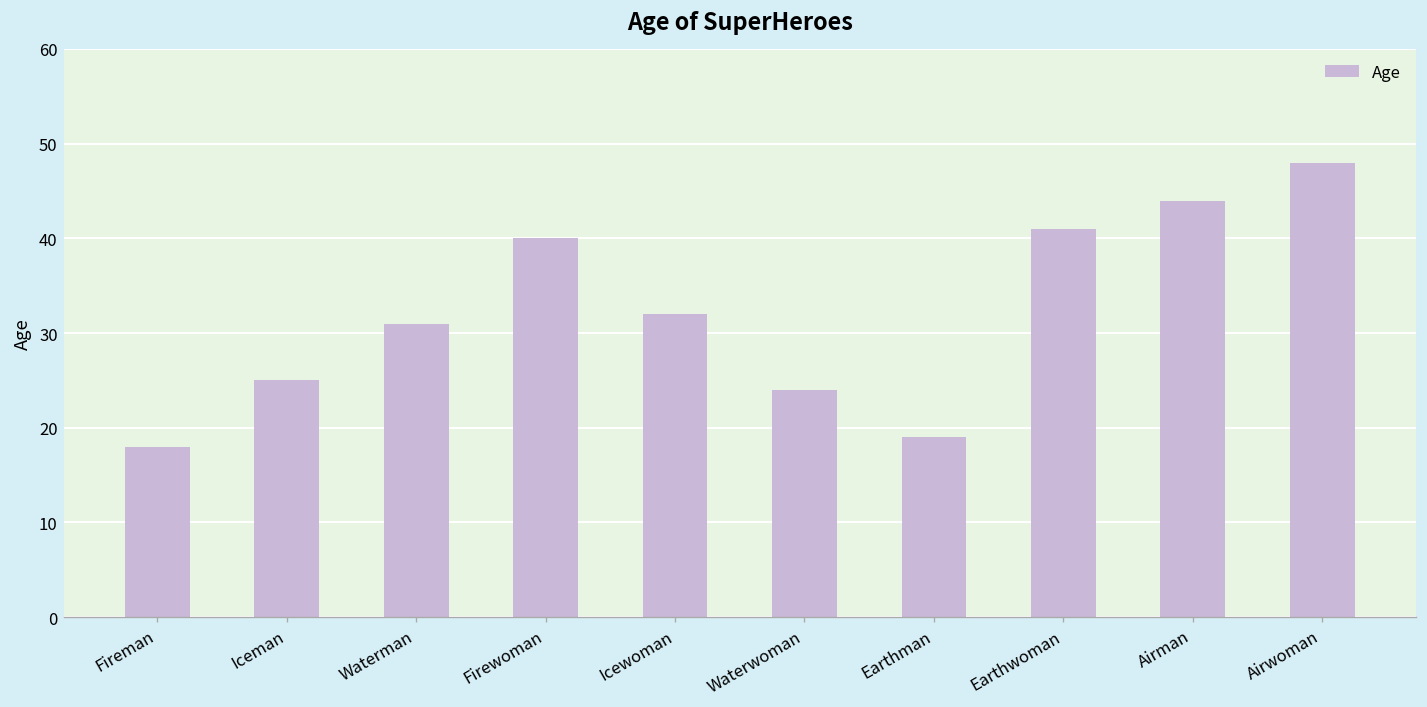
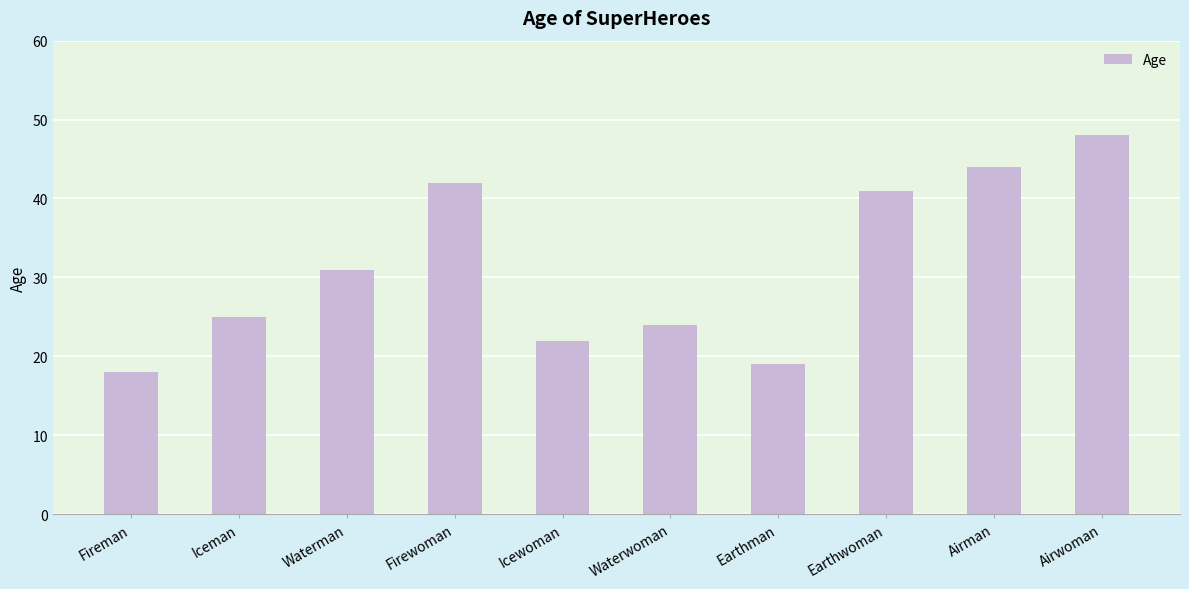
  {
    "Fireman": 18,
    "Iceman": 25,
    "Waterman": 31,
-   "Firewoman": 40,
-   "Icewoman": 32,
+   "Firewoman": 42,
+   "Icewoman": 22,
    "Waterwoman": 24,
    "Earthman": 19,
    "Earthwoman": 41,
    "Airman": 44,
    "Airwoman": 48
  }
